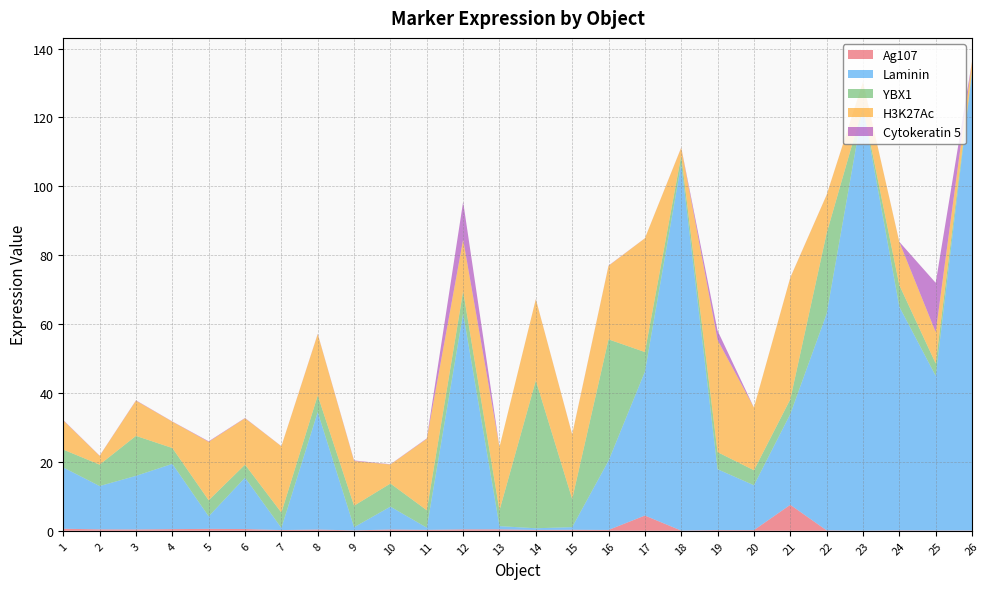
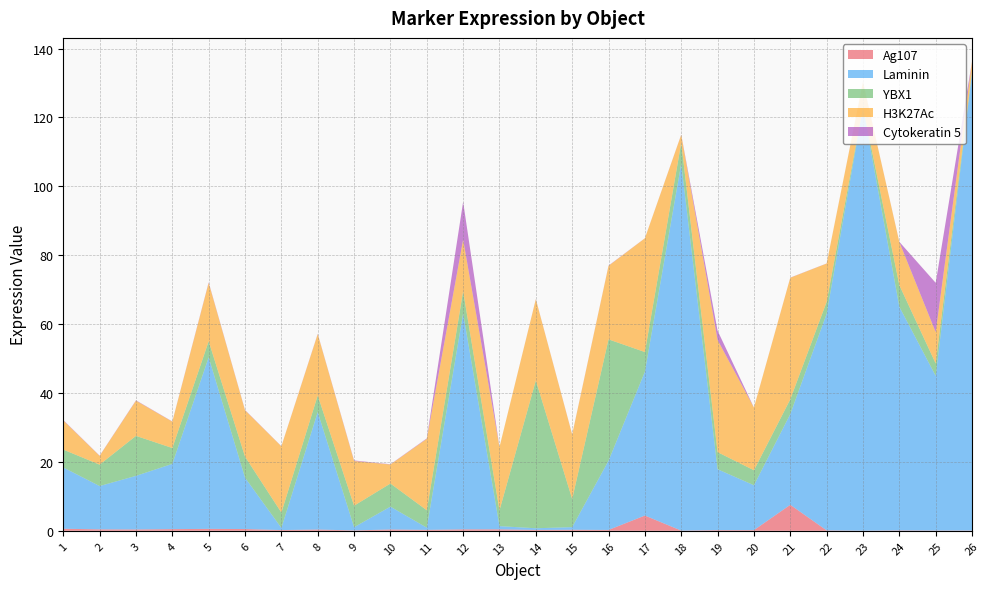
  {
    "Ag107": {
      "17": 4,
      "21": 8
    },
    "Laminin": {
      "1": 18,
      "2": 13,
      "3": 16,
      "4": 19,
-     "5": 4,
+     "5": 50,
      "6": 15,
      "8": 34,
      "9": 1,
      "10": 7,
      "12": 63,
      "13": 1,
      "15": 1,
      "16": 20,
      "17": 42,
      "18": 107,
      "19": 18,
      "20": 13,
      "21": 26,
      "22": 63,
      "24": 65,
      "25": 45
    },
    "YBX1": {
      "1": 5,
      "2": 6,
      "3": 12,
      "4": 5,
      "5": 5,
-     "6": 4,
+     "6": 6,
      "7": 4,
      "8": 5,
      "9": 6,
      "10": 7,
      "11": 5,
      "12": 6,
      "13": 5,
      "14": 43,
      "15": 8,
      "16": 35,
      "17": 6,
-     "18": 2,
+     "18": 6,
      "19": 5,
      "20": 4,
      "21": 4,
-     "22": 23,
+     "22": 3,
      "24": 6,
      "25": 4
    },
    "H3K27Ac": {
      "12": 15,
      "19": 33,
      "25": 9
    },
    "Cytokeratin 5": {
      "12": 11,
      "19": 3,
      "25": 14
    }
  }
